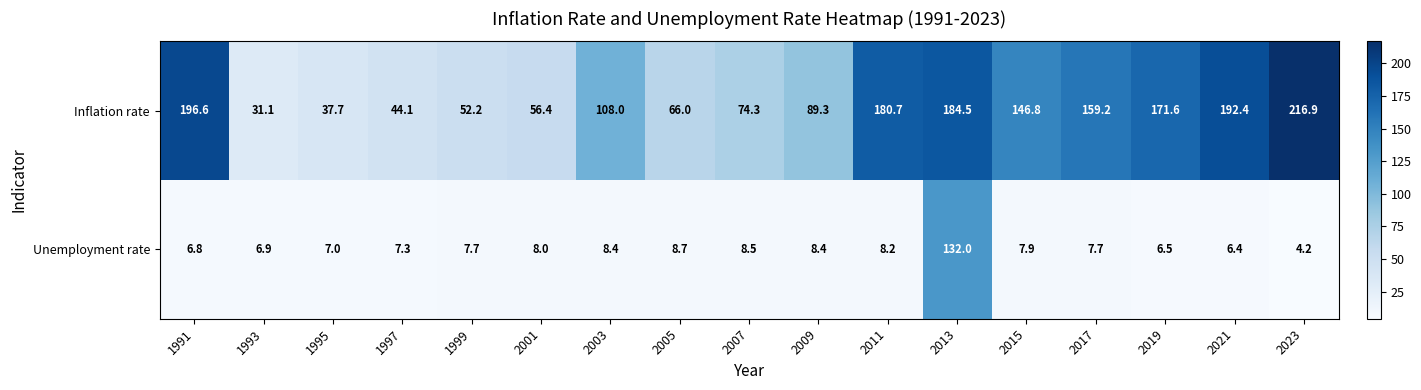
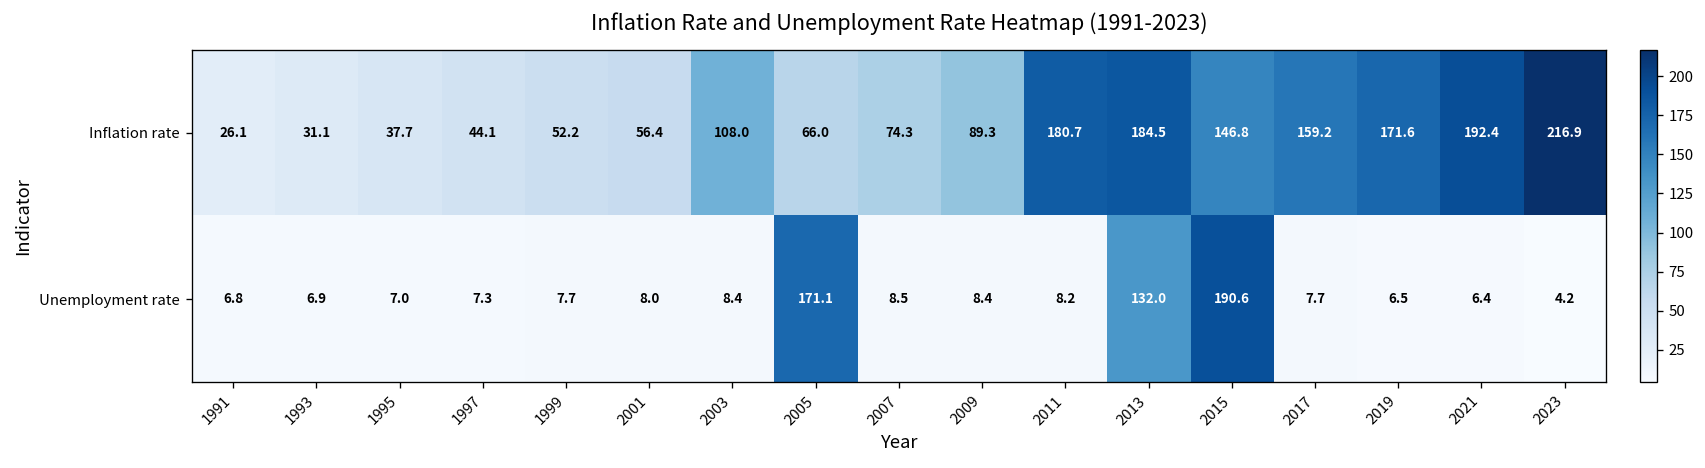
  {
    "Inflation rate": {
-     "1991": 196.6,
+     "1991": 26.1,
      "1993": 31.1,
      "1995": 37.7,
      "1997": 44.1,
      "1999": 52.2,
      "2001": 56.4,
      "2003": 108.0,
      "2005": 66.0,
      "2007": 74.3,
      "2009": 89.3,
      "2011": 180.7,
      "2013": 184.5,
      "2015": 146.8,
      "2017": 159.2,
      "2019": 171.6,
      "2021": 192.4,
      "2023": 216.9
    },
    "Unemployment rate": {
      "1991": 6.8,
      "1993": 6.9,
      "1995": 7.0,
      "1997": 7.3,
      "1999": 7.7,
      "2001": 8.0,
      "2003": 8.4,
-     "2005": 8.7,
+     "2005": 171.1,
      "2007": 8.5,
      "2009": 8.4,
      "2011": 8.2,
      "2013": 132.0,
-     "2015": 7.9,
+     "2015": 190.6,
      "2017": 7.7,
      "2019": 6.5,
      "2021": 6.4,
      "2023": 4.2
    }
  }
